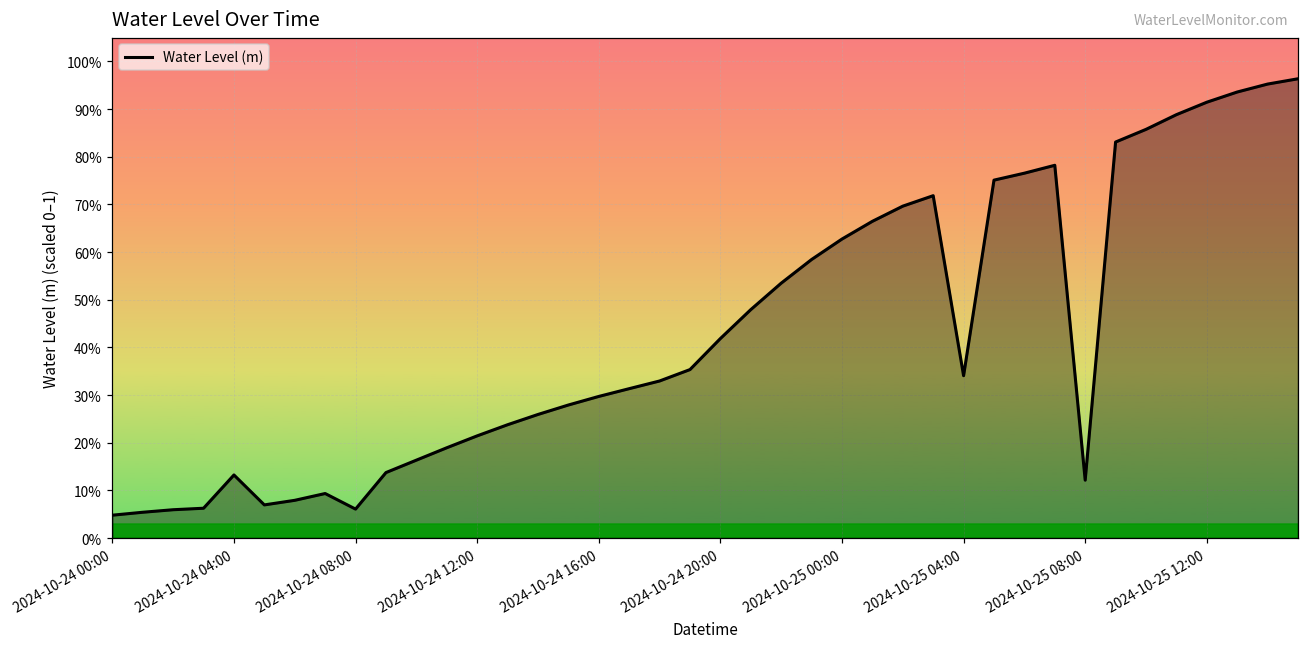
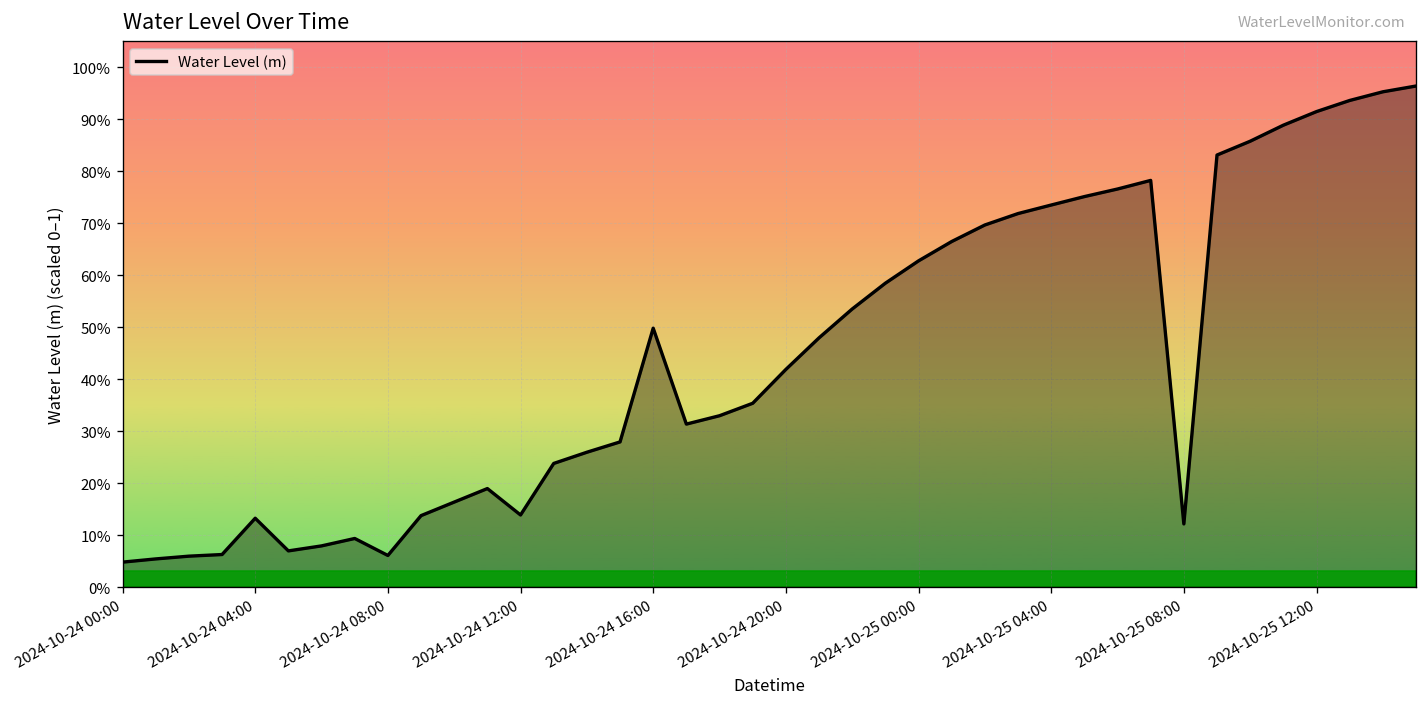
  {
    "2024-10-24 00:00": "5%",
    "2024-10-24 04:00": "13%",
    "2024-10-24 08:00": "6%",
-   "2024-10-24 12:00": "21%",
-   "2024-10-24 16:00": "30%",
+   "2024-10-24 12:00": "14%",
+   "2024-10-24 16:00": "50%",
    "2024-10-24 20:00": "42%",
    "2024-10-25 00:00": "63%",
-   "2024-10-25 04:00": "34%",
+   "2024-10-25 04:00": "73%",
    "2024-10-25 08:00": "12%",
    "2024-10-25 12:00": "91%"
  }
